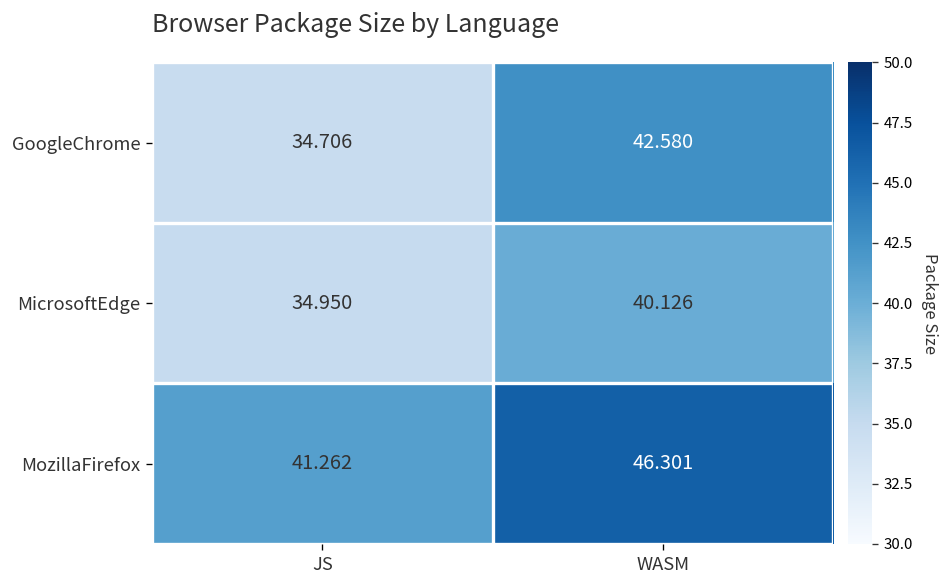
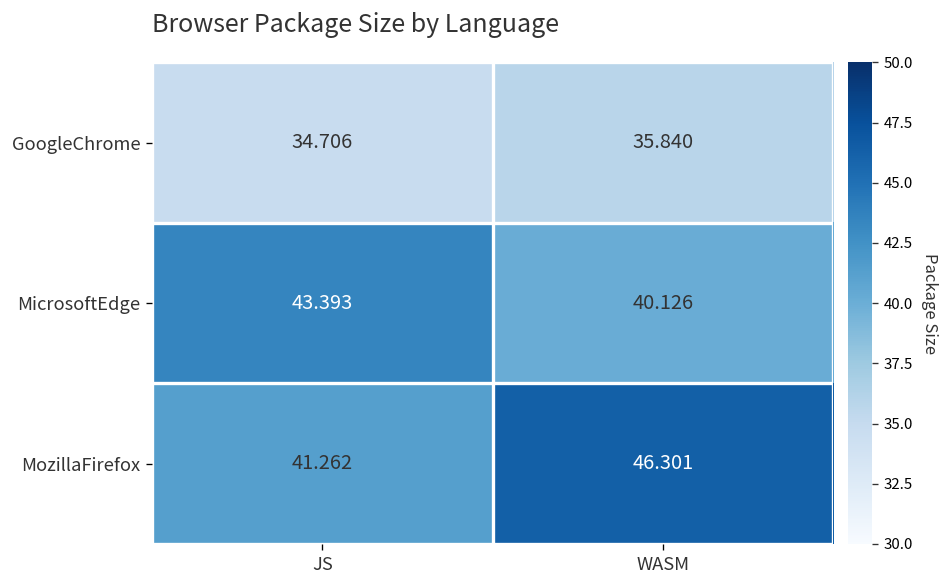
  {
    "GoogleChrome": {
      "JS": 34.706,
-     "WASM": 42.580
+     "WASM": 35.840
    },
    "MicrosoftEdge": {
-     "JS": 34.950,
+     "JS": 43.393,
      "WASM": 40.126
    },
    "MozillaFirefox": {
      "JS": 41.262,
      "WASM": 46.301
    }
  }
